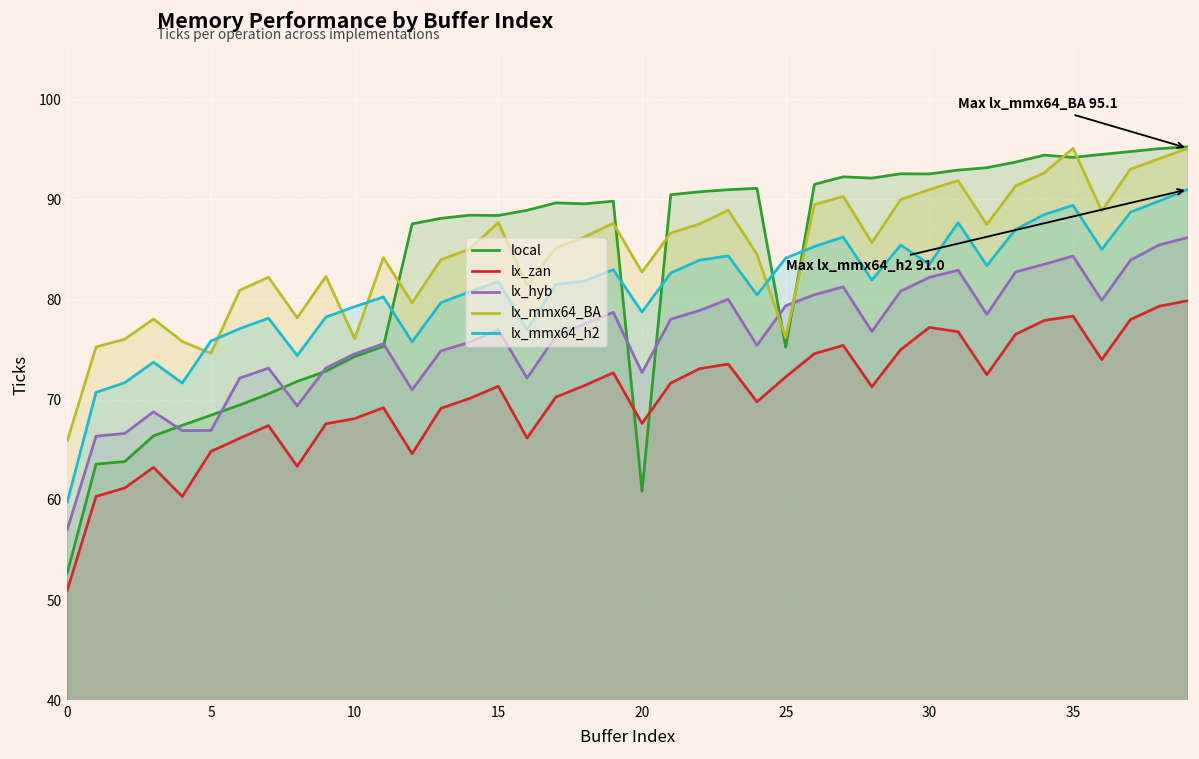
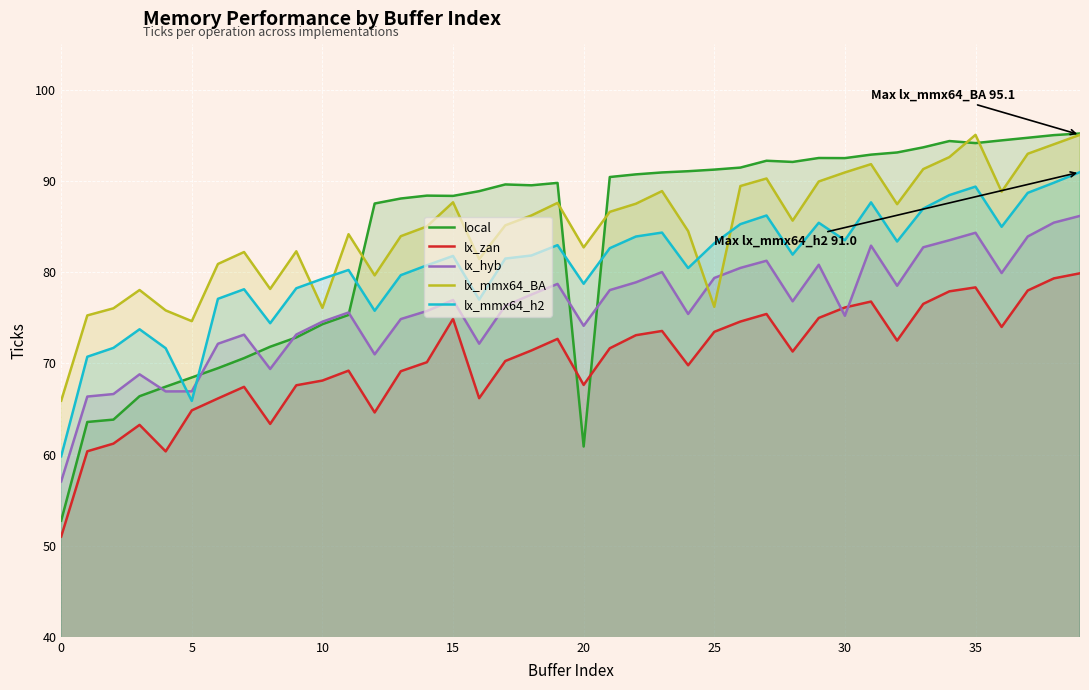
  {
    "local": {
      "0": 53,
      "5": 68,
      "15": 88,
      "20": 61,
-     "25": 75,
+     "25": 91,
      "30": 93,
      "35": 94
    },
    "lx_zan": {
      "0": 51,
      "5": 65,
      "10": 68,
-     "15": 71,
+     "15": 75,
      "20": 68,
-     "25": 72,
-     "30": 77,
+     "25": 73,
+     "30": 76,
      "35": 78
    },
    "lx_hyb": {
      "0": 57,
      "5": 67,
-     "20": 73,
+     "20": 74,
      "25": 79,
-     "30": 82
+     "30": 75
    },
    "lx_mmx64_BA": {
      "0": 66,
      "5": 75,
      "10": 76,
      "15": 88,
      "20": 83,
      "25": 76
    },
    "lx_mmx64_h2": {
      "0": 60,
-     "5": 76,
+     "5": 66,
      "10": 79,
      "20": 79,
-     "25": 84
+     "25": 83
    }
  }
